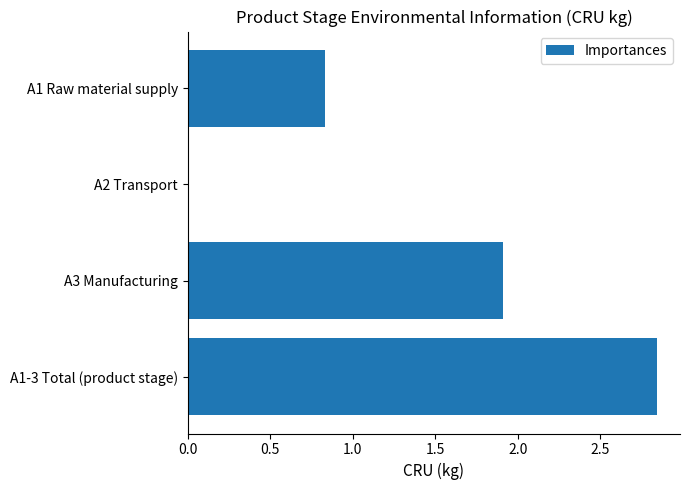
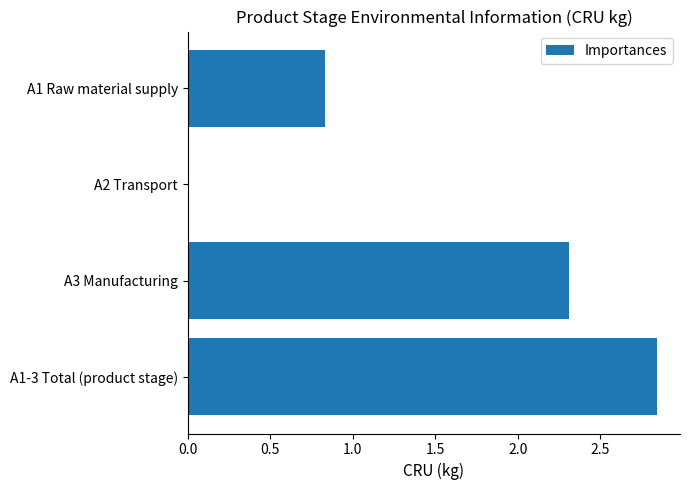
  {
    "A1 Raw material supply": 0.83,
    "A2 Transport": 0.00,
-   "A3 Manufacturing": 1.91,
+   "A3 Manufacturing": 2.31,
    "A1-3 Total (product stage)": 2.84
  }
